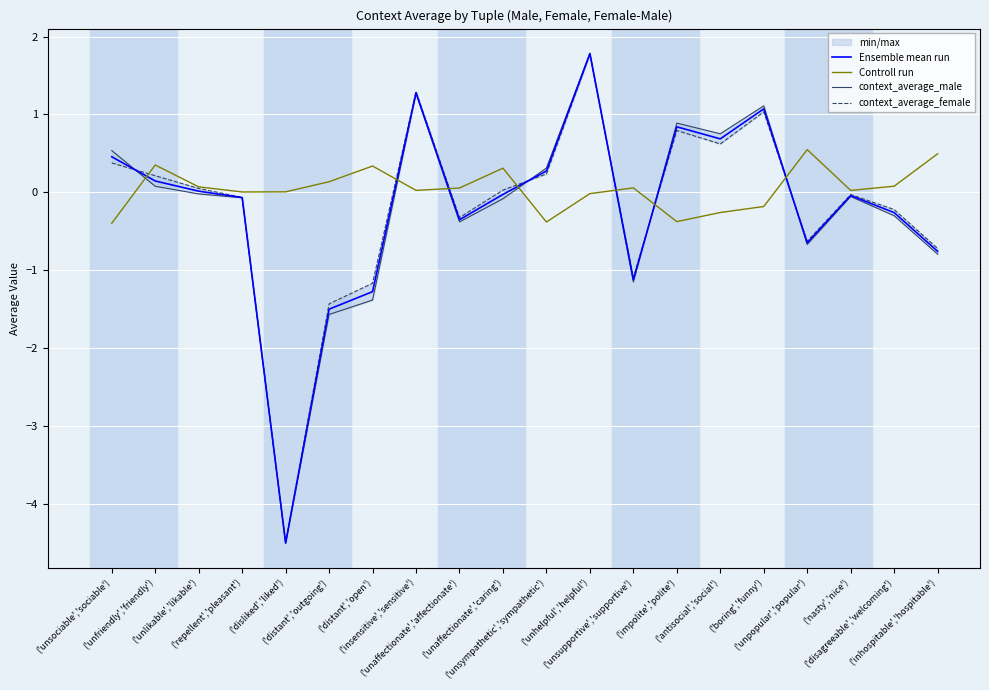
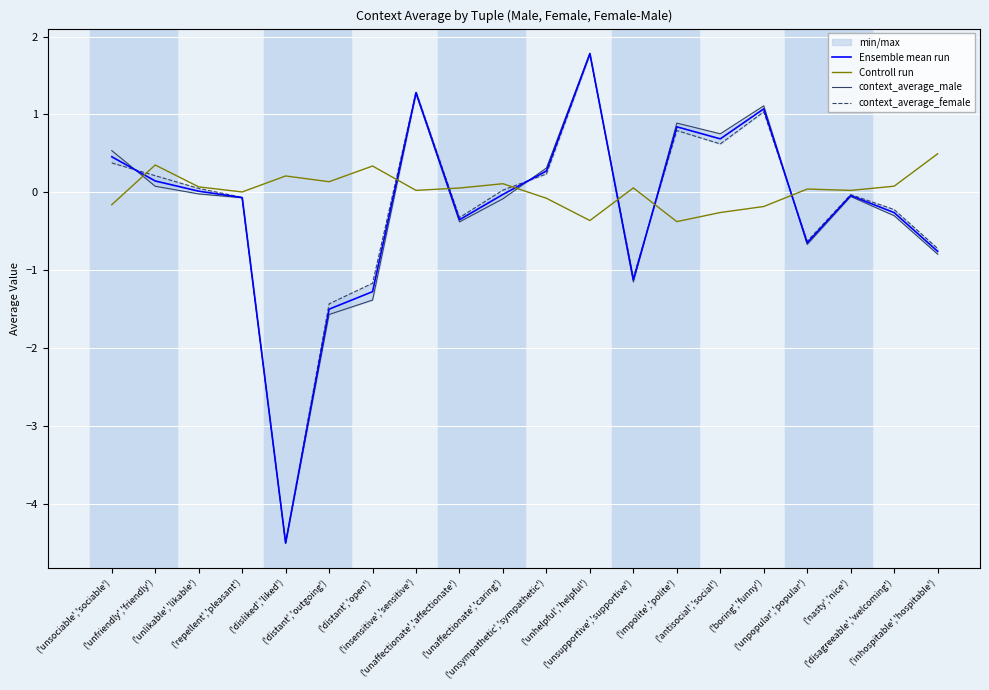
  {
    "Ensemble mean run": {
      "('unsociable','sociable')": 0.5,
      "('unfriendly','friendly')": 0.1,
      "('unlikable','likable')": 0.0,
      "('distant','outgoing')": -1.5,
      "('distant','open')": -1.3,
      "('unaffectionate','caring')": 0.0,
      "('unsympathetic','sympathetic')": 0.3,
      "('impolite','polite')": 0.8,
      "('antisocial','social')": 0.7,
      "('boring','funny')": 1.1,
      "('disagreeable','welcoming')": -0.3,
      "('inhospitable','hospitable')": -0.8
    },
    "Controll run": {
-     "('unsociable','sociable')": -0.4,
+     "('unsociable','sociable')": -0.2,
      "('unfriendly','friendly')": 0.4,
      "('repellent','pleasant')": 0.0,
-     "('disliked','liked')": 0.0,
+     "('disliked','liked')": 0.2,
      "('distant','outgoing')": 0.1,
      "('distant','open')": 0.3,
      "('insensitive','sensitive')": 0.0,
      "('unaffectionate','affectionate')": 0.1,
-     "('unaffectionate','caring')": 0.3,
-     "('unsympathetic','sympathetic')": -0.4,
-     "('unhelpful','helpful')": 0.0,
+     "('unaffectionate','caring')": 0.1,
+     "('unsympathetic','sympathetic')": -0.1,
+     "('unhelpful','helpful')": -0.4,
      "('unsupportive','supportive')": 0.1,
      "('impolite','polite')": -0.4,
      "('antisocial','social')": -0.3,
      "('boring','funny')": -0.2,
-     "('unpopular','popular')": 0.5,
+     "('unpopular','popular')": 0.0,
      "('nasty','nice')": 0.0,
      "('disagreeable','welcoming')": 0.1,
      "('inhospitable','hospitable')": 0.5
    }
  }
